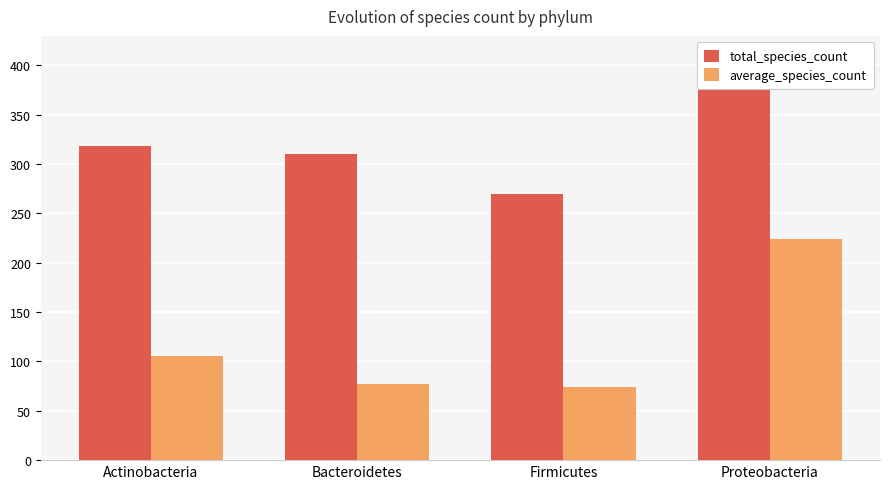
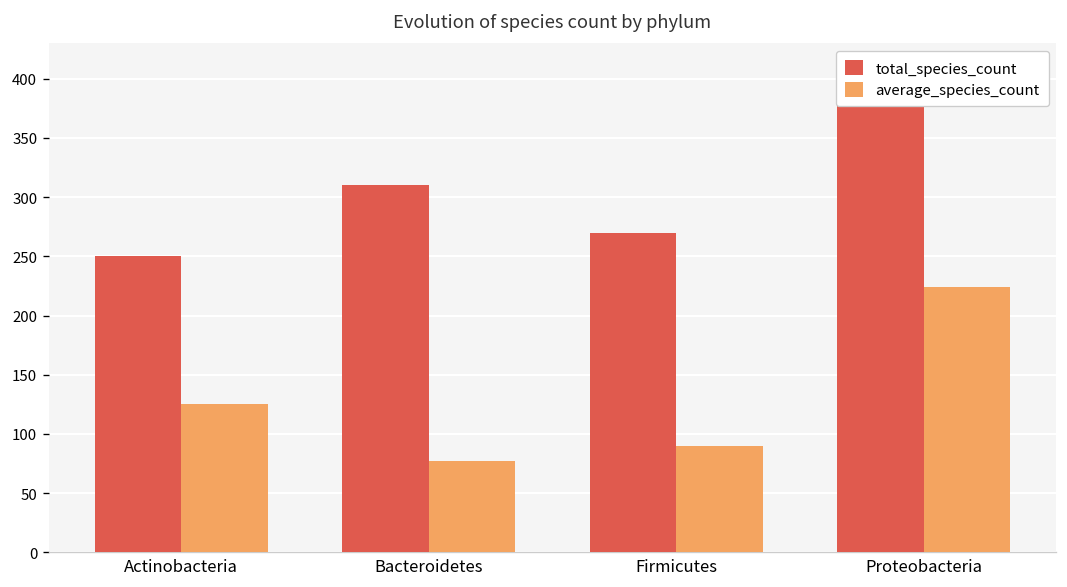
  {
    "total_species_count": {
-     "Actinobacteria": 320,
+     "Actinobacteria": 250,
      "Bacteroidetes": 310,
      "Firmicutes": 270
    },
    "average_species_count": {
-     "Actinobacteria": 110,
+     "Actinobacteria": 130,
      "Bacteroidetes": 80,
-     "Firmicutes": 70,
+     "Firmicutes": 90,
      "Proteobacteria": 220
    }
  }
